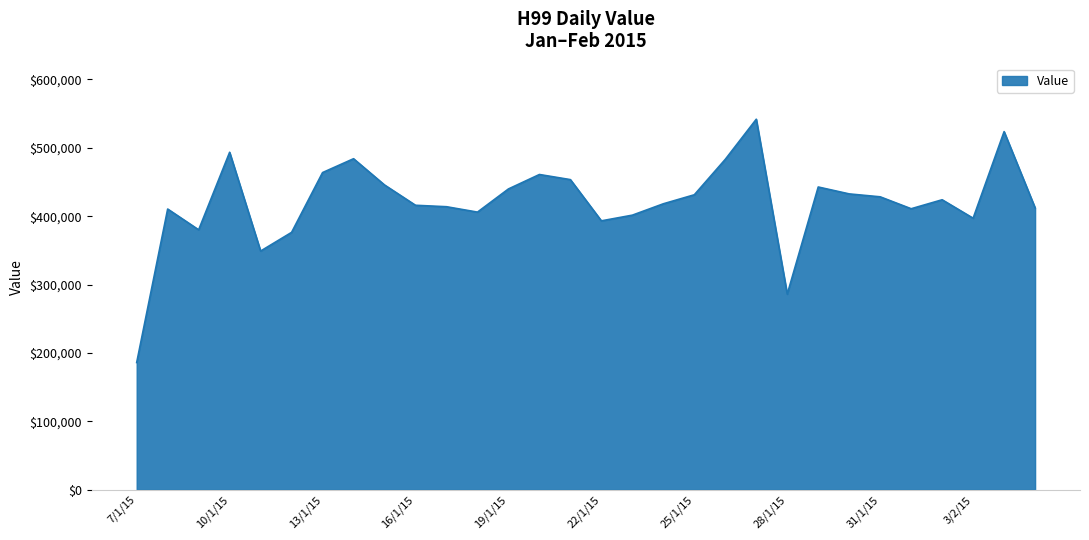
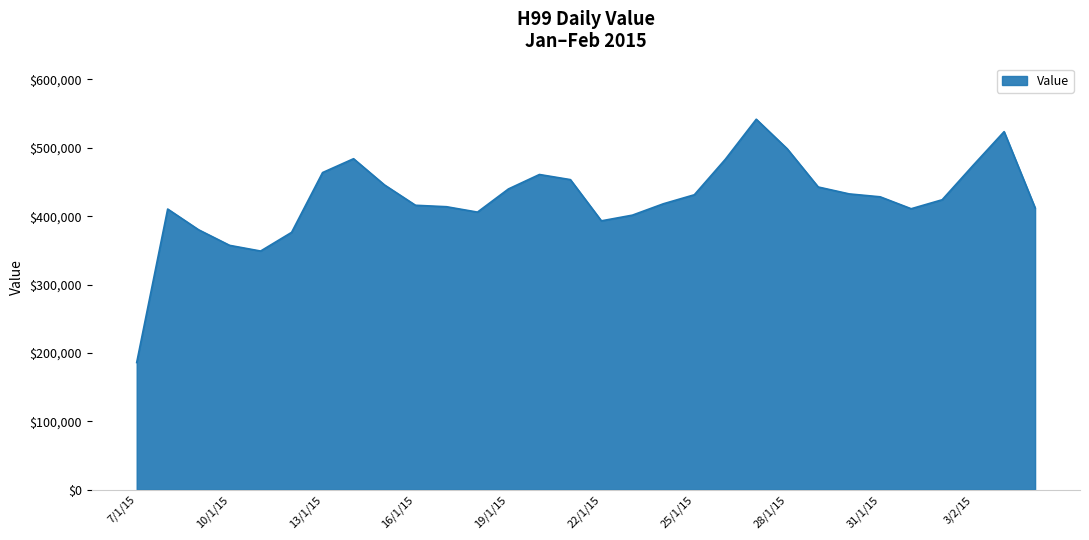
  {
    "7/1/15": "$190,000",
-   "10/1/15": "$490,000",
+   "10/1/15": "$360,000",
    "13/1/15": "$460,000",
    "16/1/15": "$420,000",
    "19/1/15": "$440,000",
    "22/1/15": "$390,000",
    "25/1/15": "$430,000",
-   "28/1/15": "$290,000",
+   "28/1/15": "$500,000",
    "31/1/15": "$430,000",
-   "3/2/15": "$400,000"
+   "3/2/15": "$470,000"
  }
